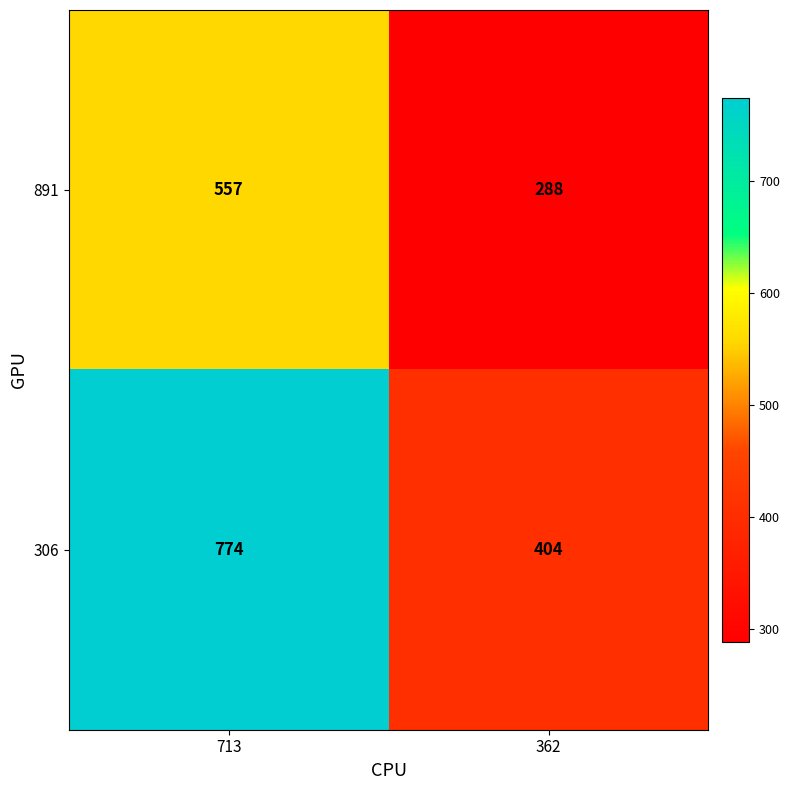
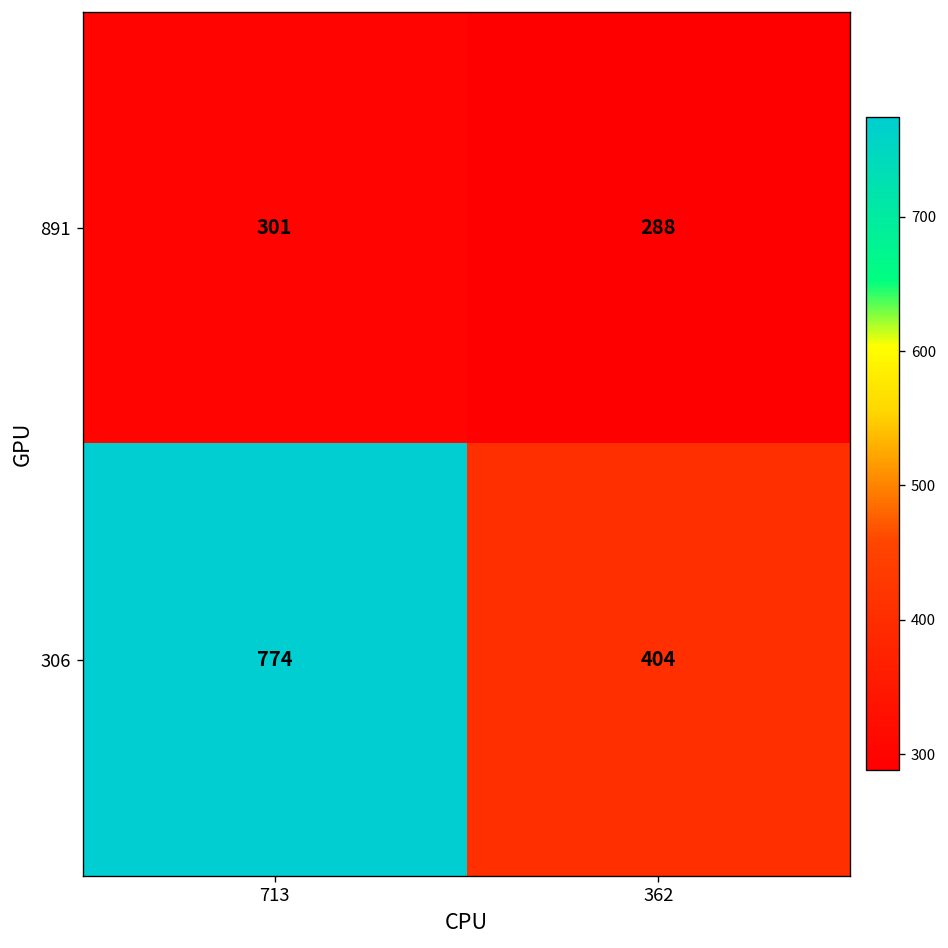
  {
    "891": {
-     "713": 557,
+     "713": 301,
      "362": 288
    },
    "306": {
      "713": 774,
      "362": 404
    }
  }
